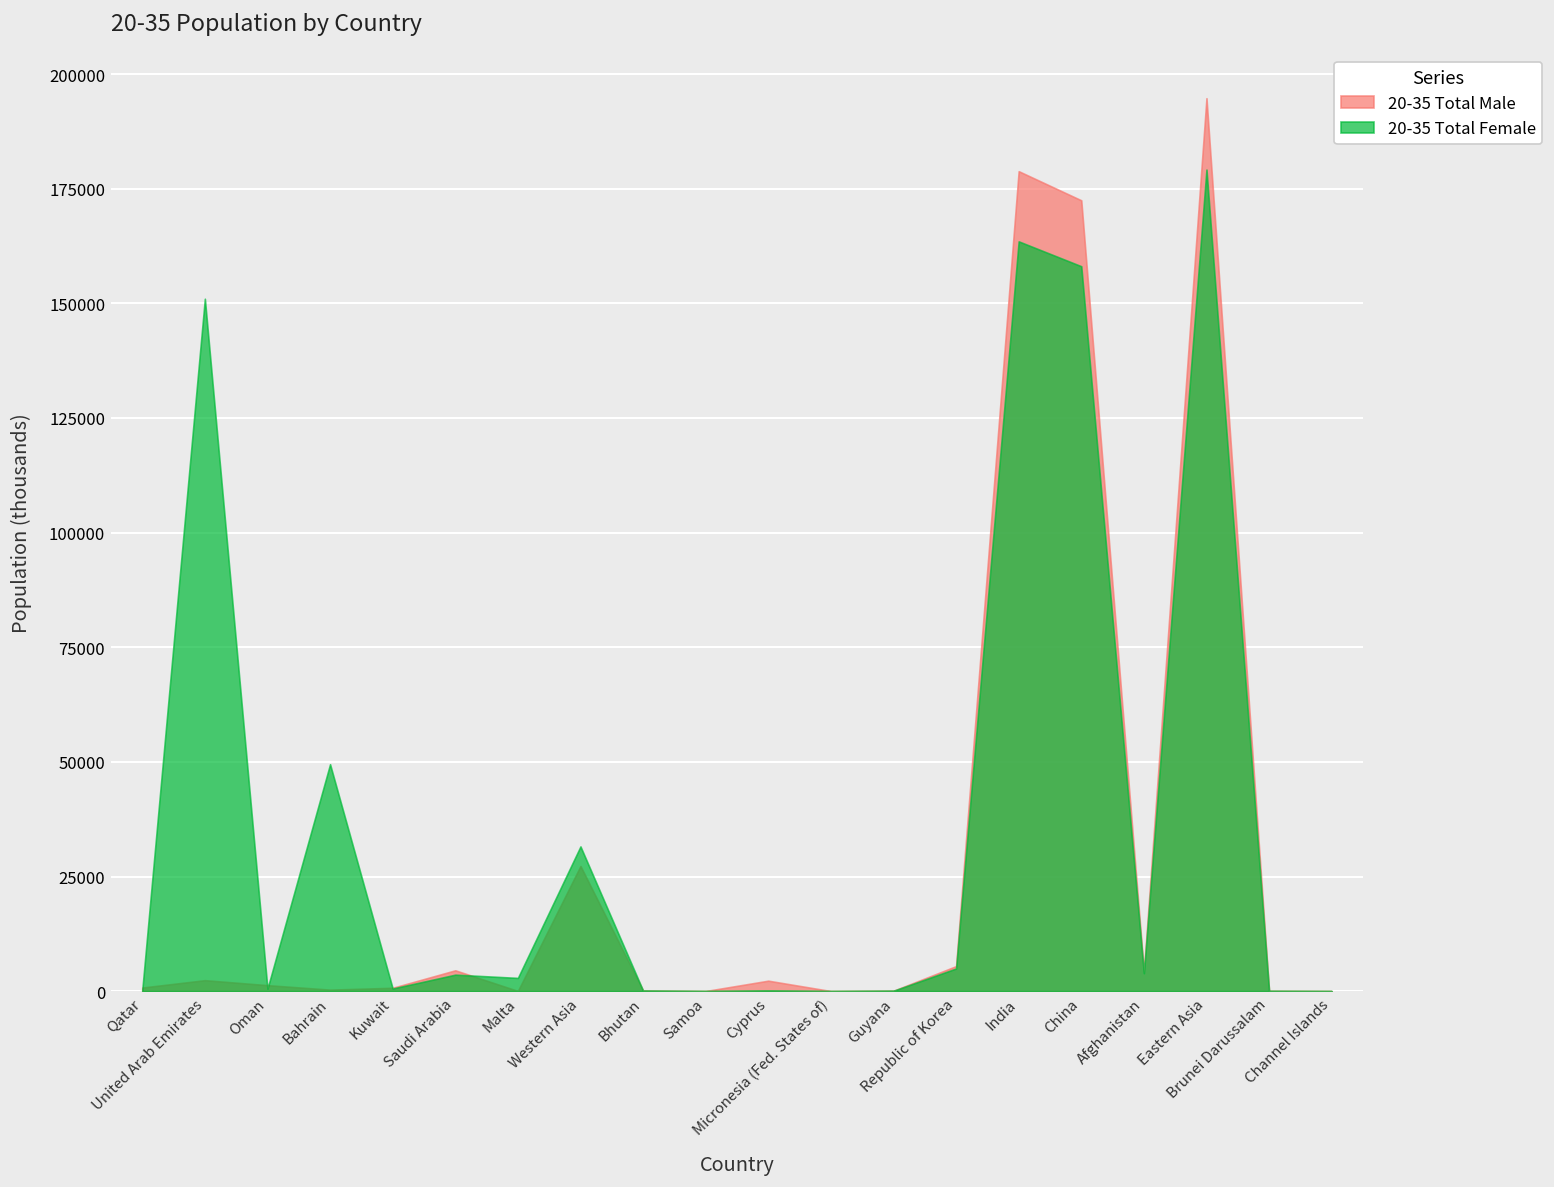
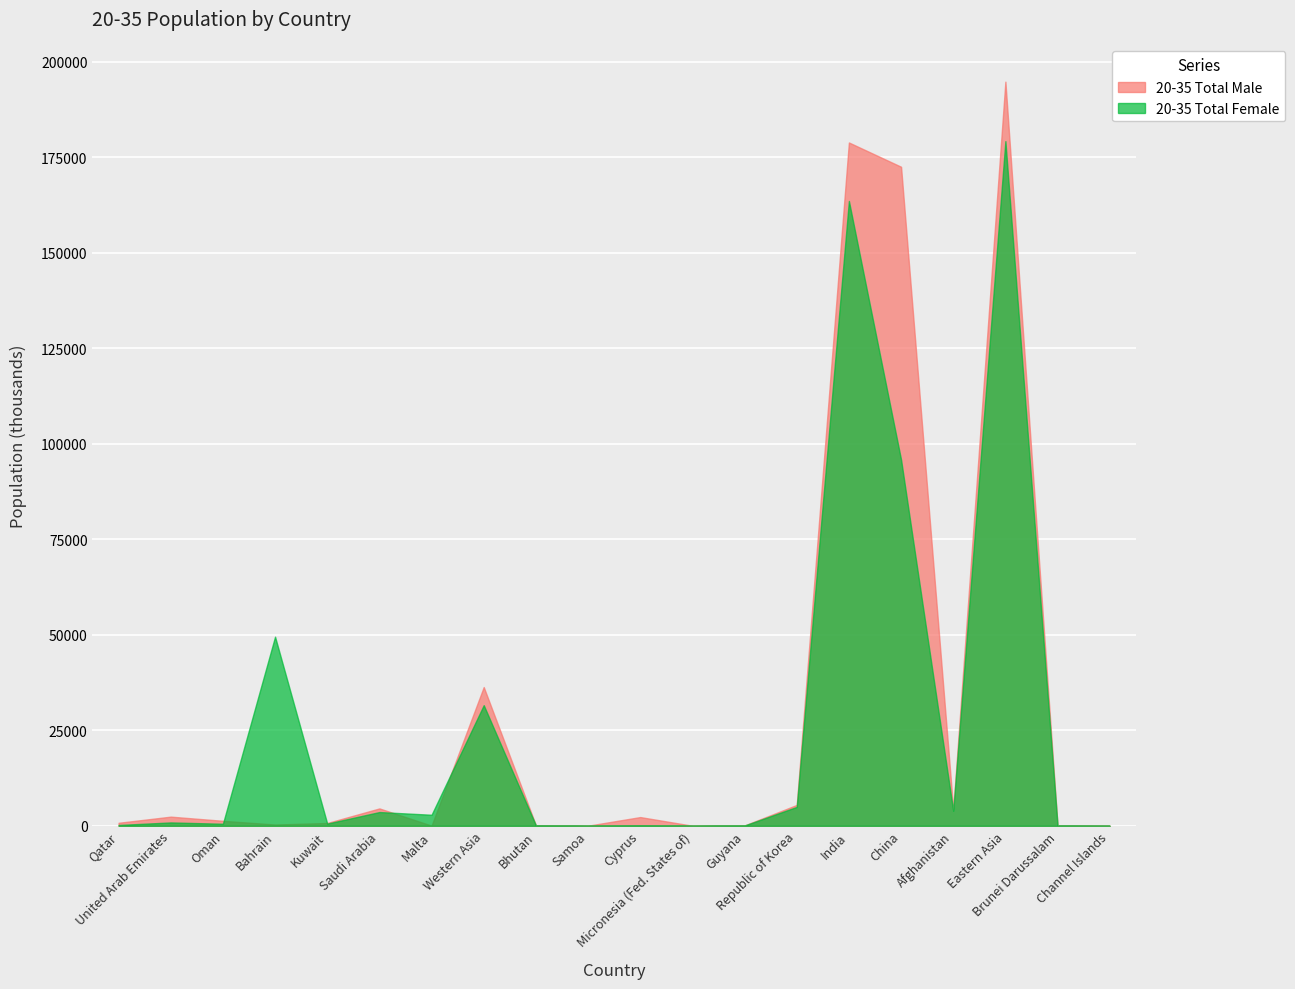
  {
    "20-35 Total Male": {
      "United Arab Emirates": 2000,
      "Oman": 1000,
      "Saudi Arabia": 5000,
-     "Western Asia": 27000,
+     "Western Asia": 36000,
      "Cyprus": 2000,
      "India": 179000,
      "China": 172000,
      "Eastern Asia": 195000
    },
    "20-35 Total Female": {
-     "United Arab Emirates": 151000,
+     "United Arab Emirates": 1000,
      "Bahrain": 49000,
      "Saudi Arabia": 4000,
      "Malta": 3000,
      "Western Asia": 32000,
      "India": 164000,
-     "China": 158000,
+     "China": 96000,
      "Eastern Asia": 179000
    }
  }
